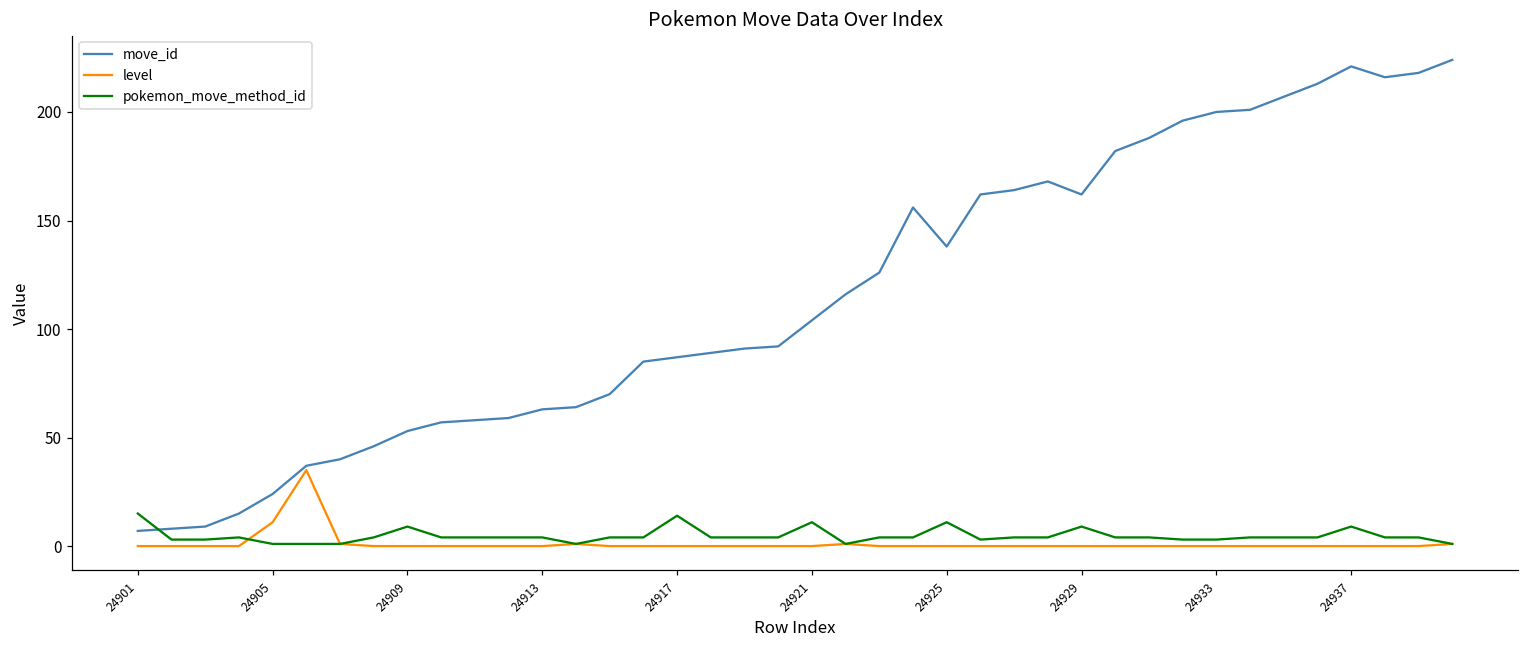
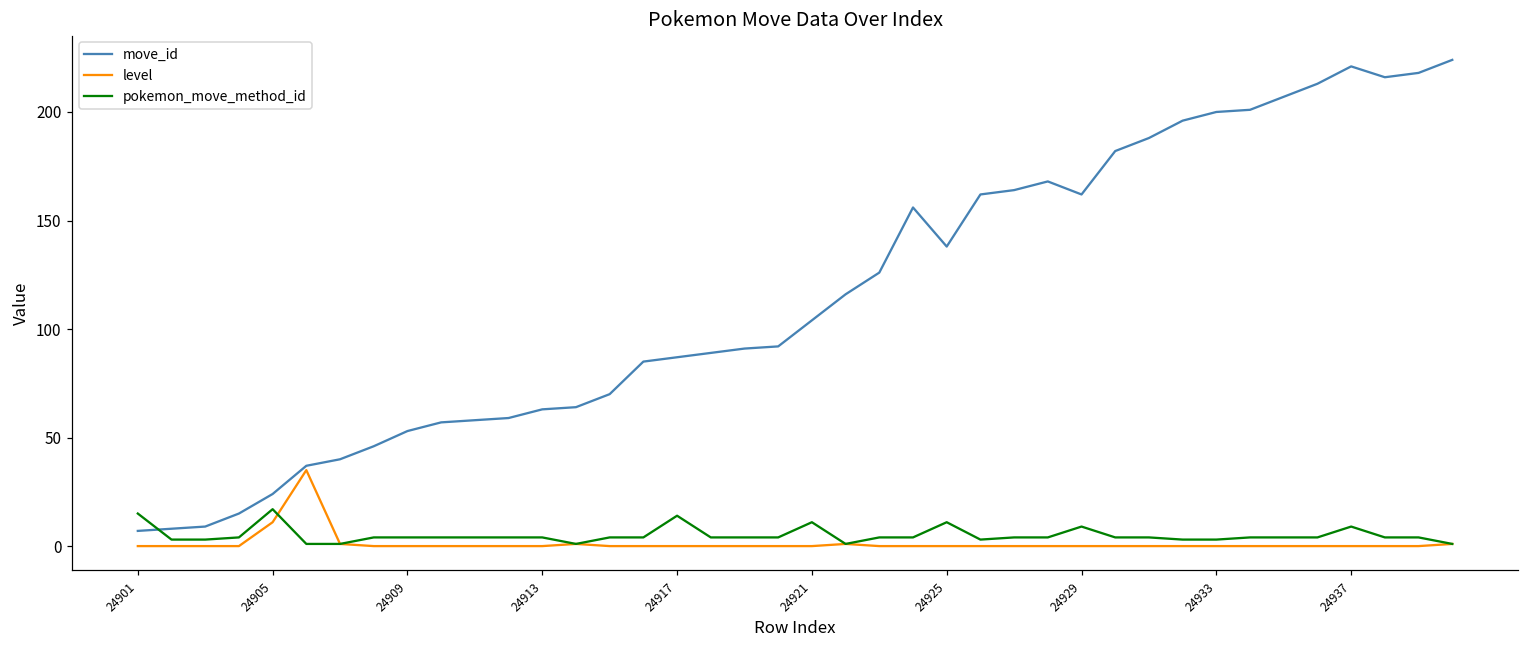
  {
    "move_id": {
      "24901": 7,
      "24905": 24,
      "24909": 53,
      "24913": 63,
      "24917": 87,
      "24921": 104,
      "24925": 138,
      "24929": 162,
      "24933": 200,
      "24937": 221
    },
    "level": {
      "24901": 0,
      "24905": 11,
      "24909": 0,
      "24913": 0,
      "24917": 0,
      "24921": 0,
      "24925": 0,
      "24929": 0,
      "24933": 0,
      "24937": 0
    },
    "pokemon_move_method_id": {
      "24901": 15,
-     "24905": 1,
-     "24909": 9,
+     "24905": 17,
+     "24909": 4,
      "24913": 4,
      "24917": 14,
      "24921": 11,
      "24925": 11,
      "24929": 9,
      "24933": 3,
      "24937": 9
    }
  }
